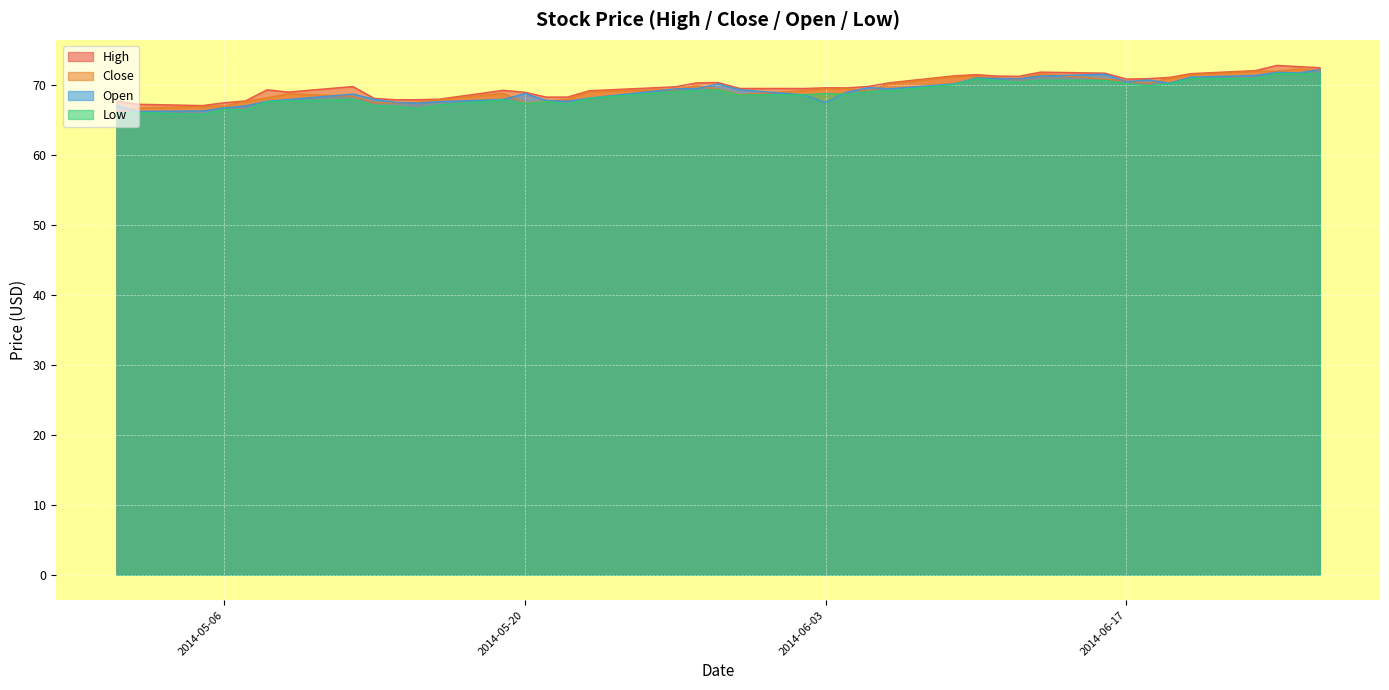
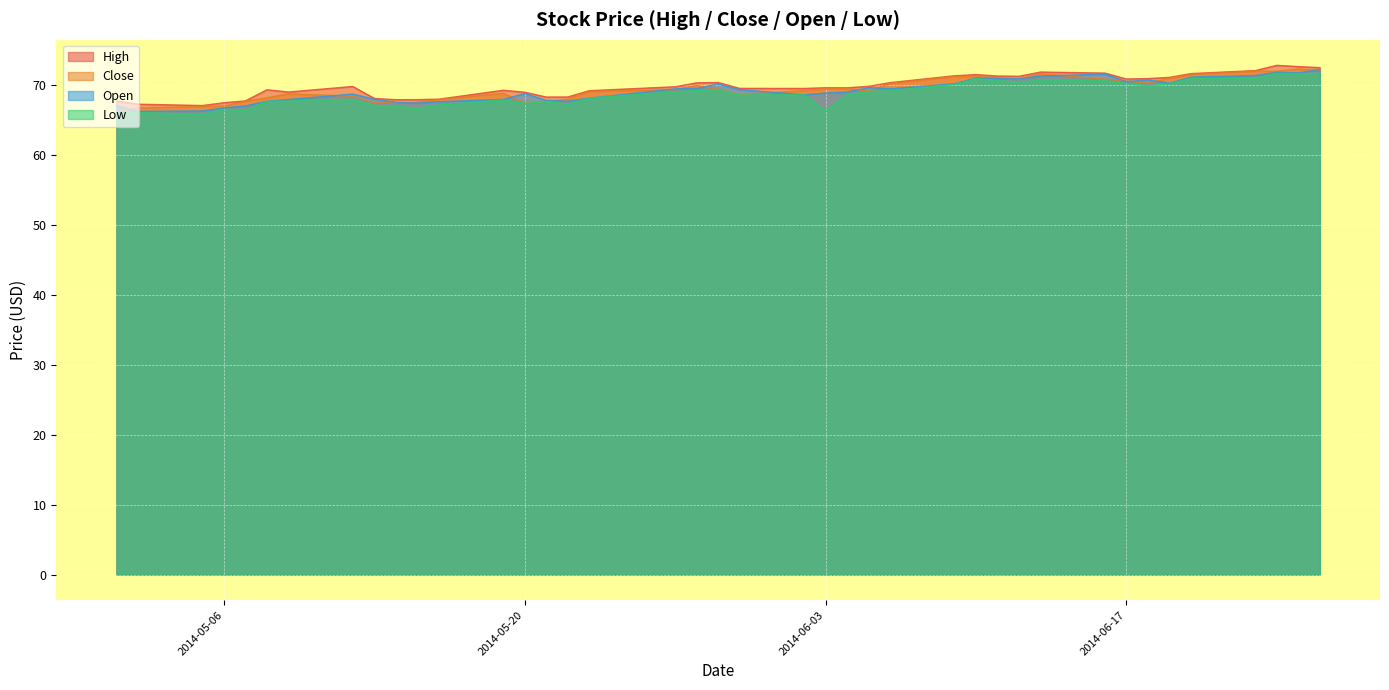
  {
    "Open": {
-     "2014-06-03": 67
+     "2014-06-03": 69
    },
    "Low": {
-     "2014-06-03": 69
+     "2014-06-03": 66
    }
  }
